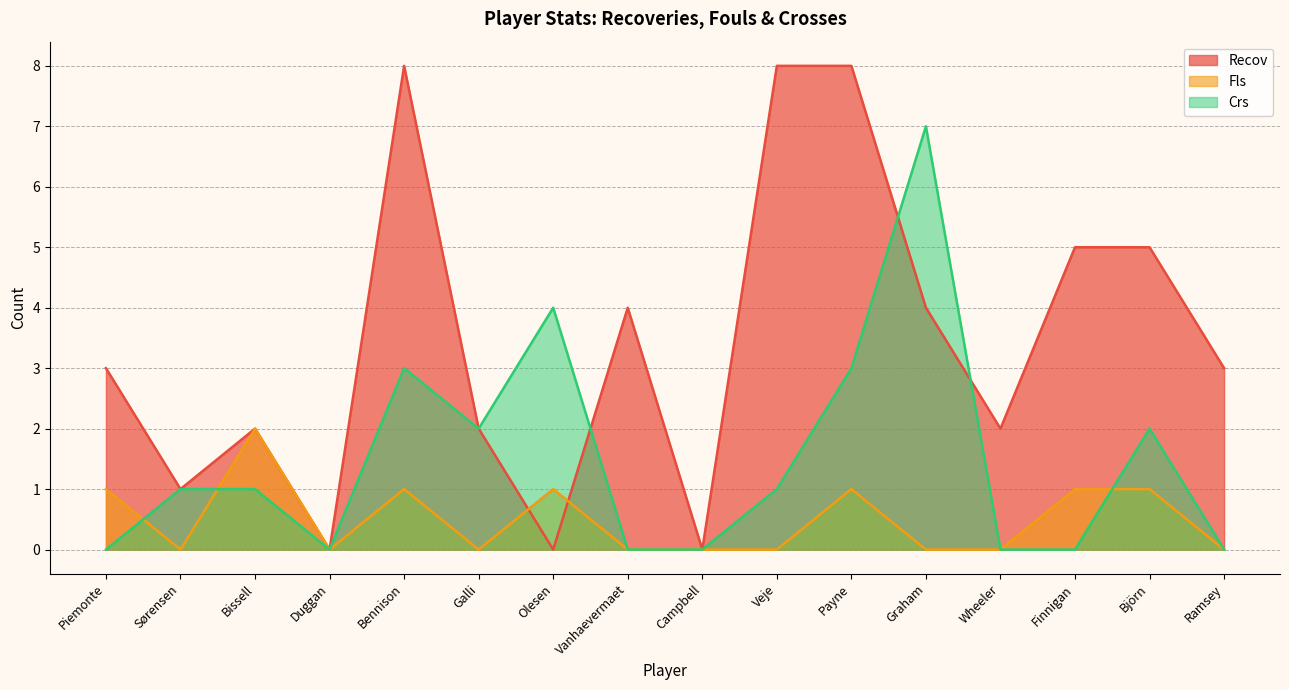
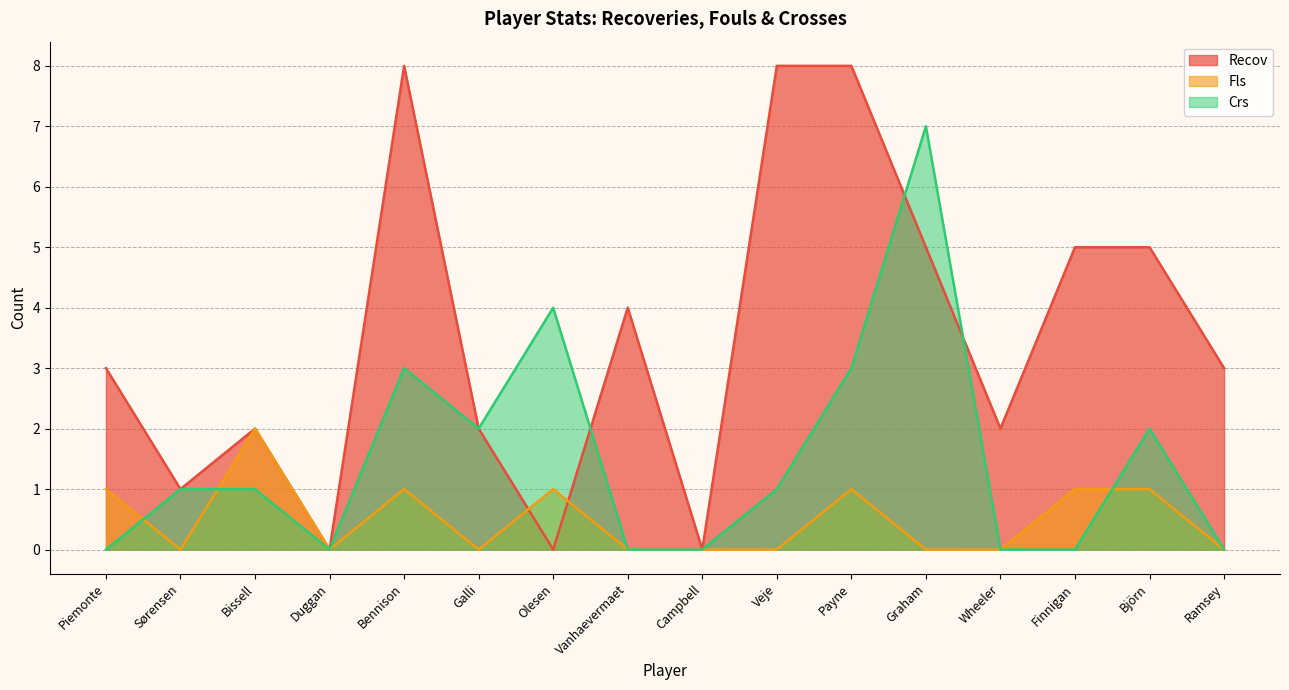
  {
    "Recov": {
      "Piemonte": 3,
      "Bennison": 8,
      "Olesen": 0,
      "Vanhaevermaet": 4,
      "Veje": 8,
      "Payne": 8,
-     "Graham": 4,
+     "Graham": 5,
      "Wheeler": 2,
      "Finnigan": 5,
      "Björn": 5,
      "Ramsey": 3
    },
    "Fls": {
      "Piemonte": 1,
      "Sørensen": 0,
      "Bennison": 1,
      "Galli": 0,
      "Olesen": 1,
      "Veje": 0,
      "Payne": 1,
      "Graham": 0,
      "Finnigan": 1,
      "Björn": 1
    },
    "Crs": {
      "Piemonte": 0,
      "Bissell": 1,
      "Bennison": 3,
      "Olesen": 4,
      "Veje": 1,
      "Payne": 3,
      "Graham": 7,
      "Finnigan": 0,
      "Björn": 2
    }
  }
